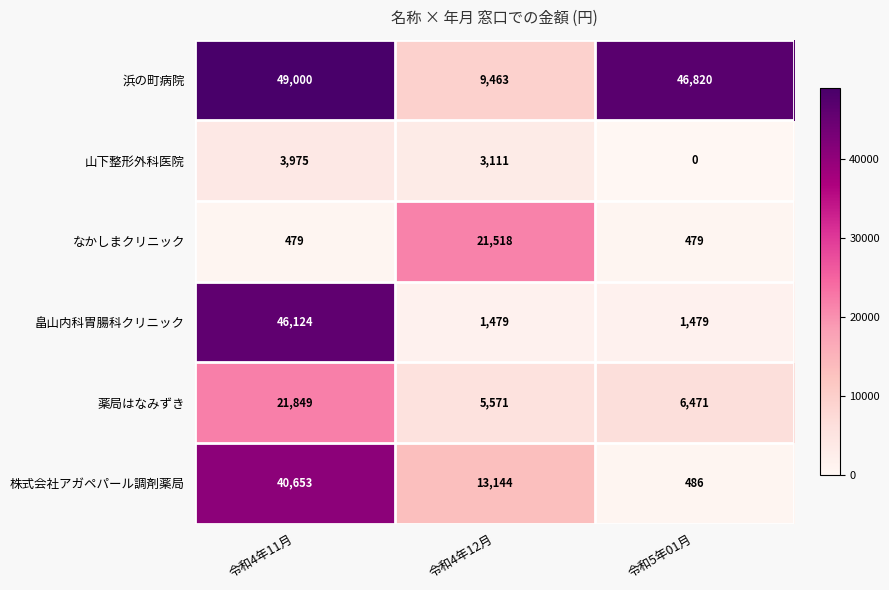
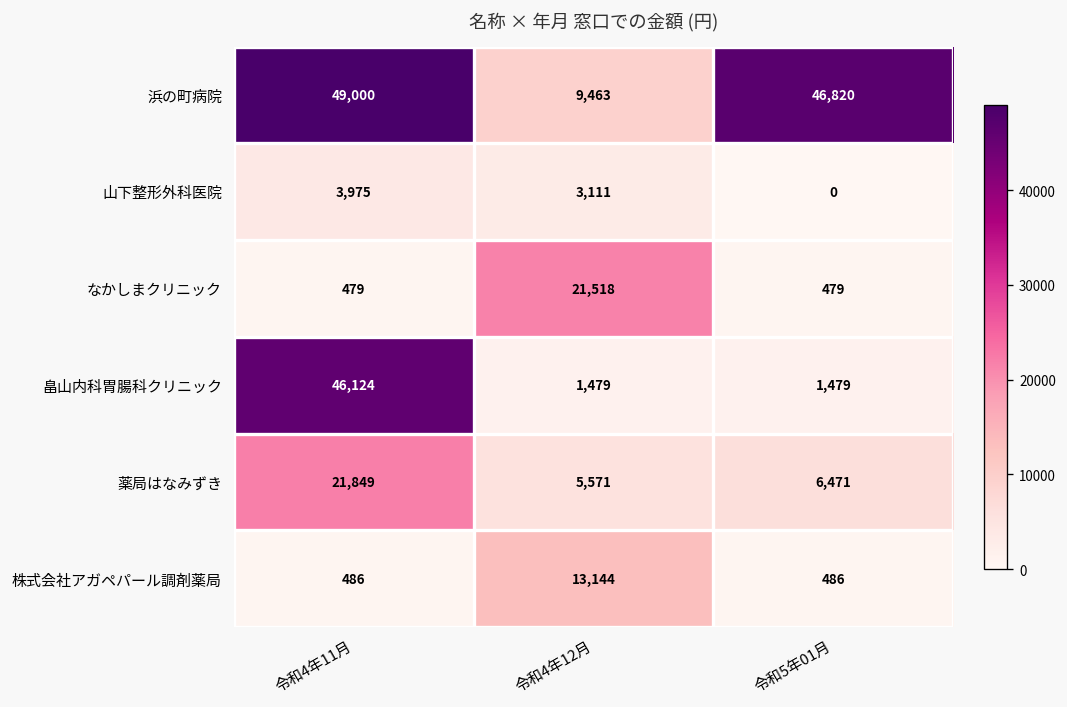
  {
    "浜の町病院": {
      "令和4年11月": "49,000",
      "令和4年12月": "9,463",
      "令和5年01月": "46,820"
    },
    "山下整形外科医院": {
      "令和4年11月": "3,975",
      "令和4年12月": "3,111",
      "令和5年01月": "0"
    },
    "なかしまクリニック": {
      "令和4年11月": "479",
      "令和4年12月": "21,518",
      "令和5年01月": "479"
    },
    "畠山内科胃腸科クリニック": {
      "令和4年11月": "46,124",
      "令和4年12月": "1,479",
      "令和5年01月": "1,479"
    },
    "薬局はなみずき": {
      "令和4年11月": "21,849",
      "令和4年12月": "5,571",
      "令和5年01月": "6,471"
    },
    "株式会社アガペパール調剤薬局": {
-     "令和4年11月": "40,653",
+     "令和4年11月": "486",
      "令和4年12月": "13,144",
      "令和5年01月": "486"
    }
  }
